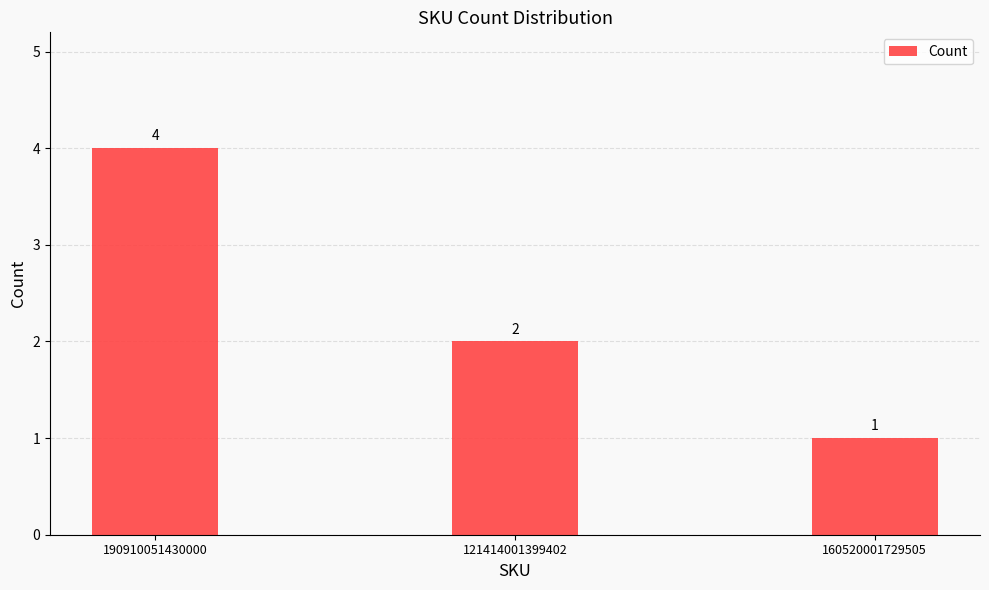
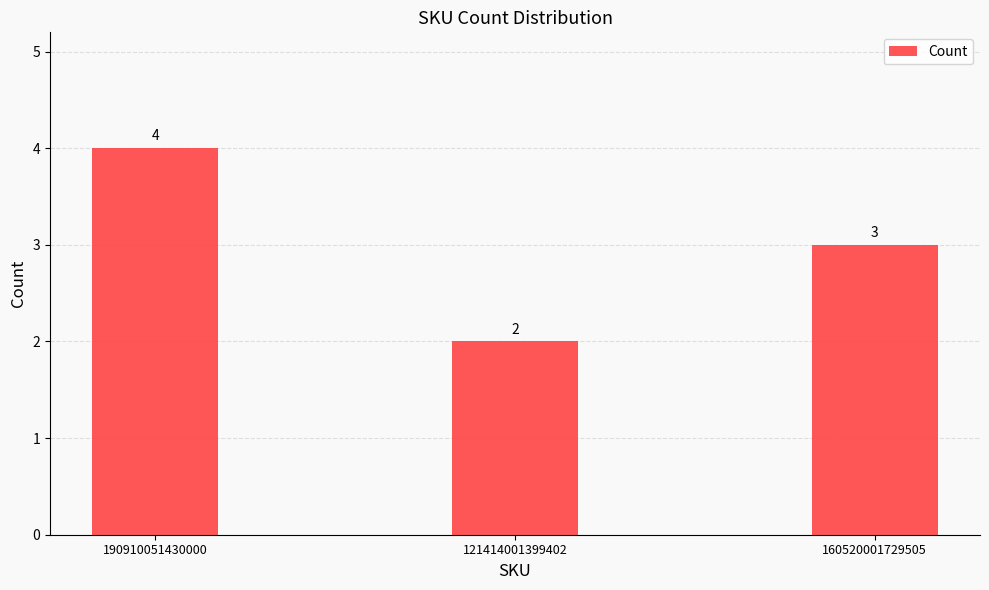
  {
    "190910051430000": 4,
    "121414001399402": 2,
-   "160520001729505": 1
+   "160520001729505": 3
  }
